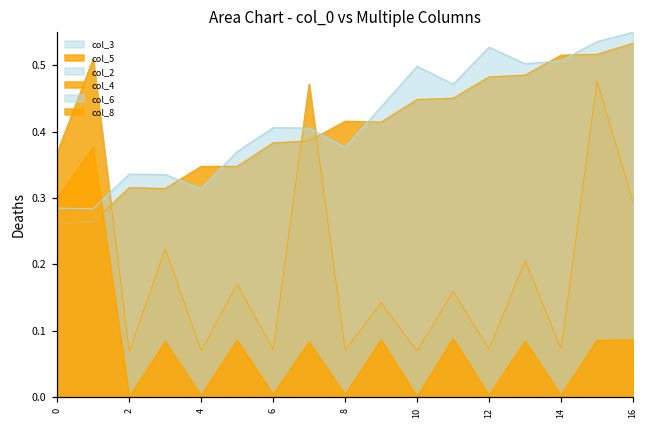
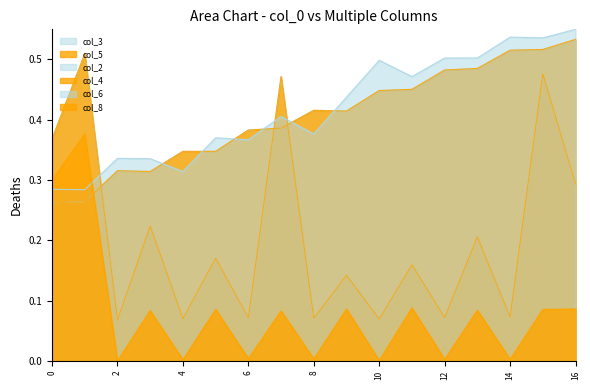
  {
    "col_6": {
      "0": 0.28,
      "2": 0.34,
      "4": 0.31,
-     "6": 0.41,
+     "6": 0.37,
      "8": 0.38,
      "10": 0.50,
-     "12": 0.53,
-     "14": 0.51,
+     "12": 0.50,
+     "14": 0.54,
      "16": 0.55
    }
  }
